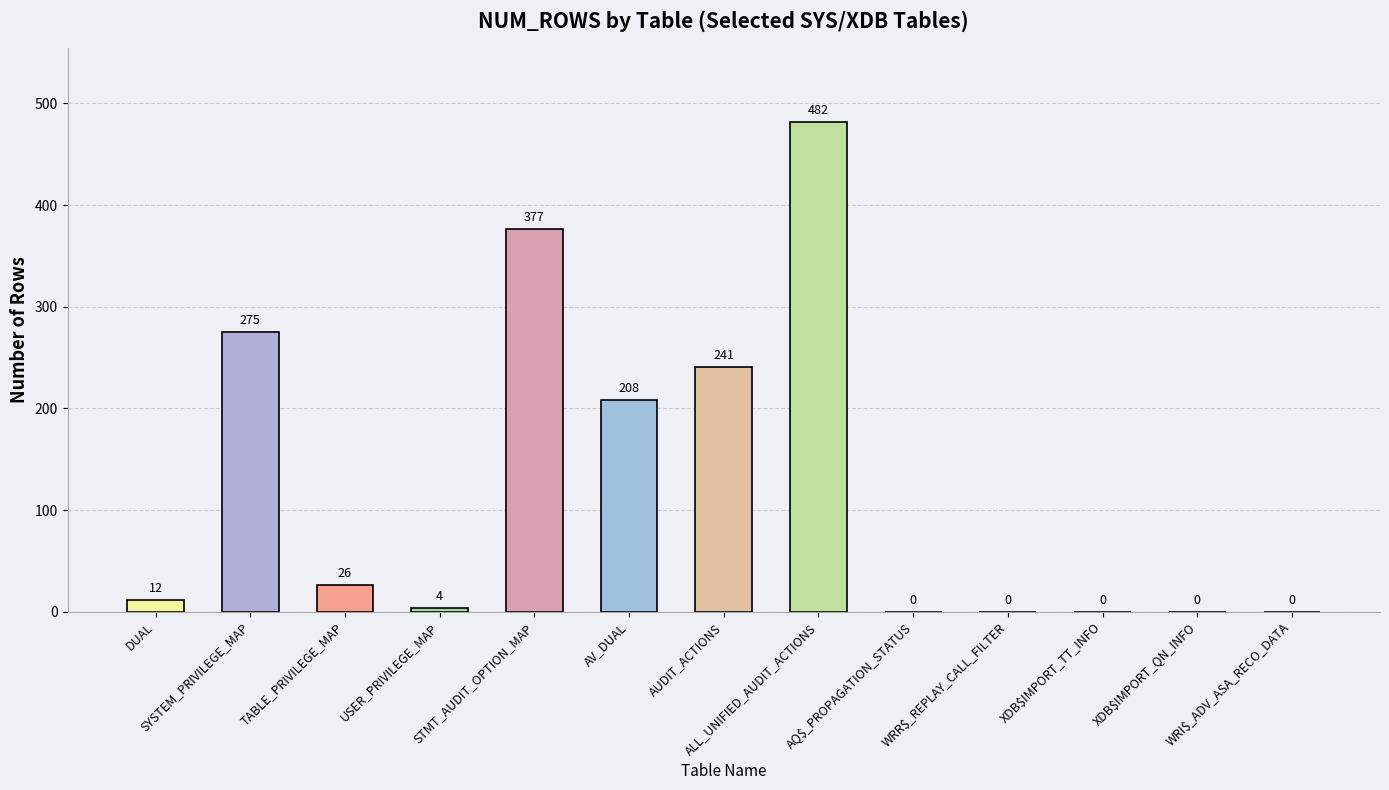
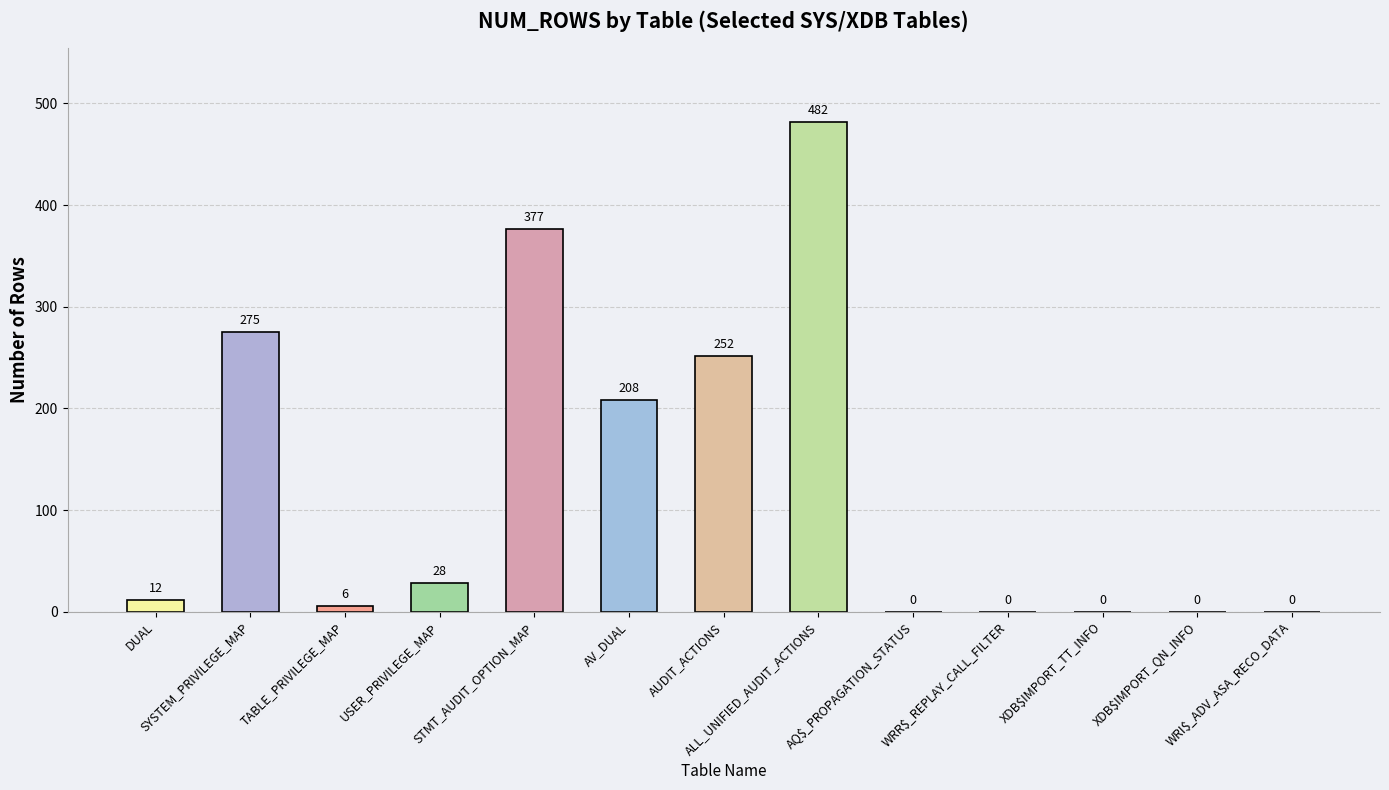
  {
    "DUAL": 12,
    "SYSTEM_PRIVILEGE_MAP": 275,
-   "TABLE_PRIVILEGE_MAP": 26,
-   "USER_PRIVILEGE_MAP": 4,
+   "TABLE_PRIVILEGE_MAP": 6,
+   "USER_PRIVILEGE_MAP": 28,
    "STMT_AUDIT_OPTION_MAP": 377,
    "AV_DUAL": 208,
-   "AUDIT_ACTIONS": 241,
+   "AUDIT_ACTIONS": 252,
    "ALL_UNIFIED_AUDIT_ACTIONS": 482,
    "AQ$_PROPAGATION_STATUS": 0,
    "WRR$_REPLAY_CALL_FILTER": 0,
    "XDB$IMPORT_TT_INFO": 0,
    "XDB$IMPORT_QN_INFO": 0,
    "WRI$_ADV_ASA_RECO_DATA": 0
  }
